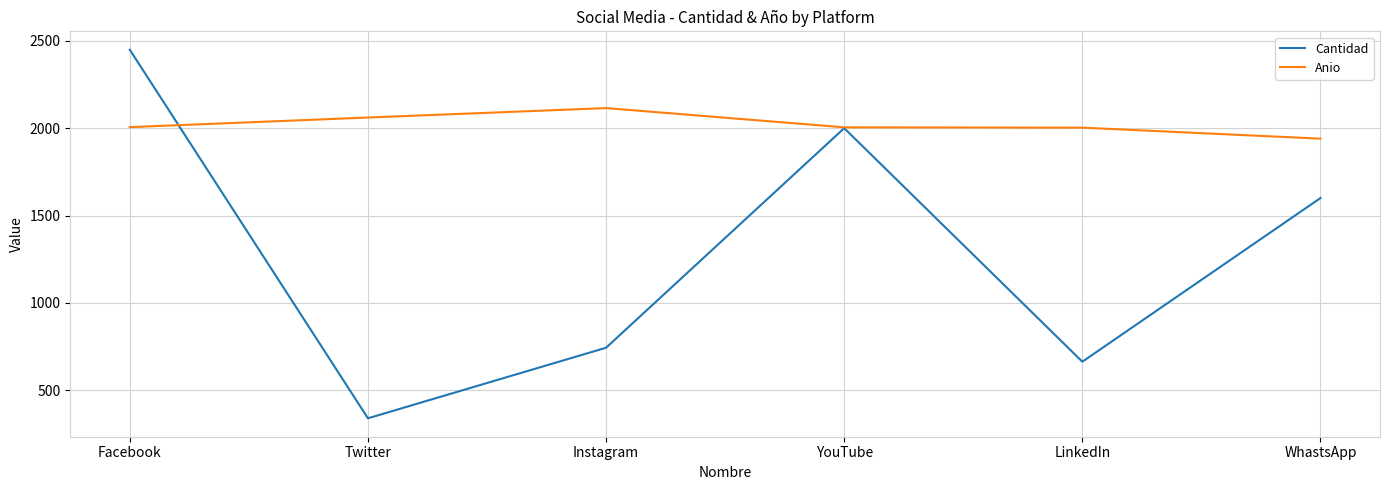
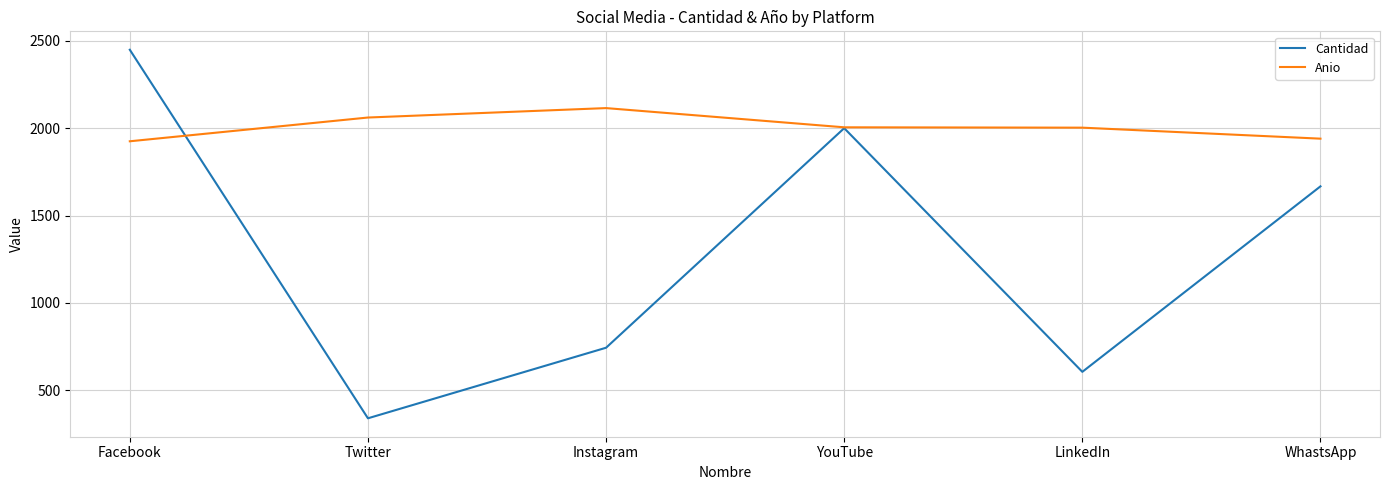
  {
    "Cantidad": {
      "Facebook": 2450,
      "Twitter": 340,
      "Instagram": 740,
-     "LinkedIn": 660,
-     "WhastsApp": 1600
+     "LinkedIn": 610,
+     "WhastsApp": 1670
    },
    "Anio": {
-     "Facebook": 2010,
+     "Facebook": 1930,
      "Twitter": 2060,
      "Instagram": 2120,
      "LinkedIn": 2000,
      "WhastsApp": 1940
    }
  }
